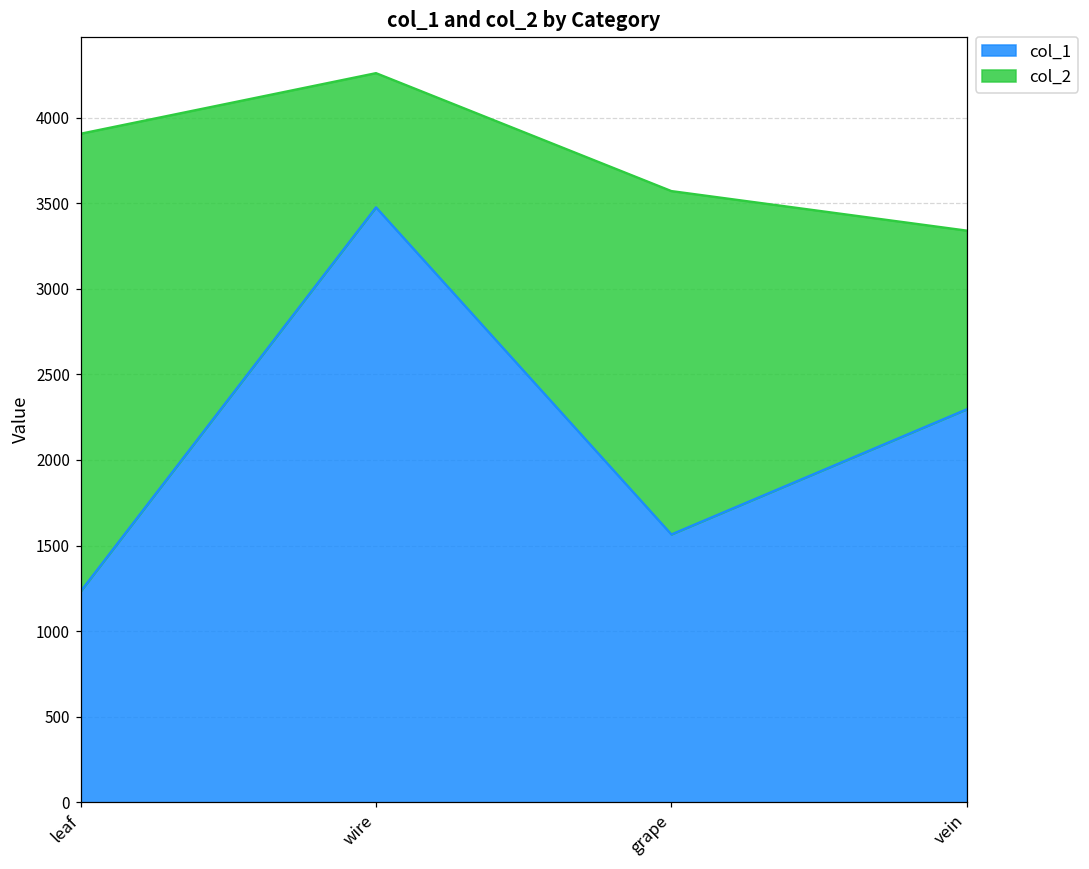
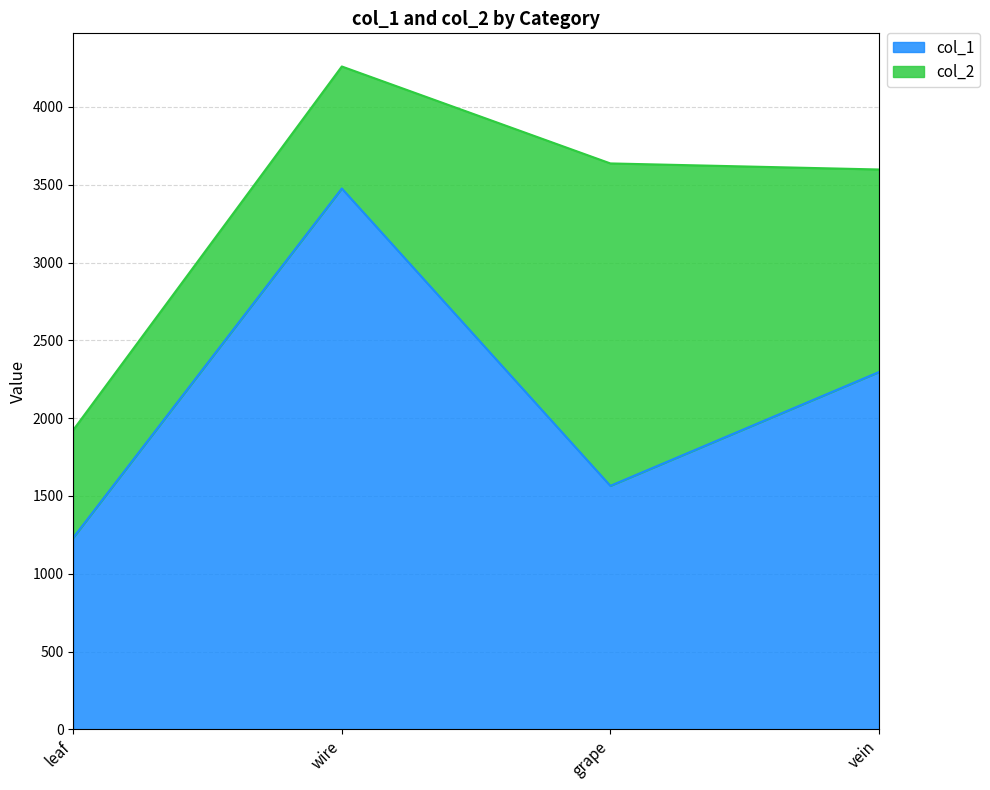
  {
    "col_1": {
      "leaf": 1230,
      "wire": 3480,
      "grape": 1570,
      "vein": 2300
    },
    "col_2": {
-     "leaf": 2670,
+     "leaf": 690,
      "wire": 780,
-     "grape": 2010,
-     "vein": 1040
+     "grape": 2070,
+     "vein": 1300
    }
  }
